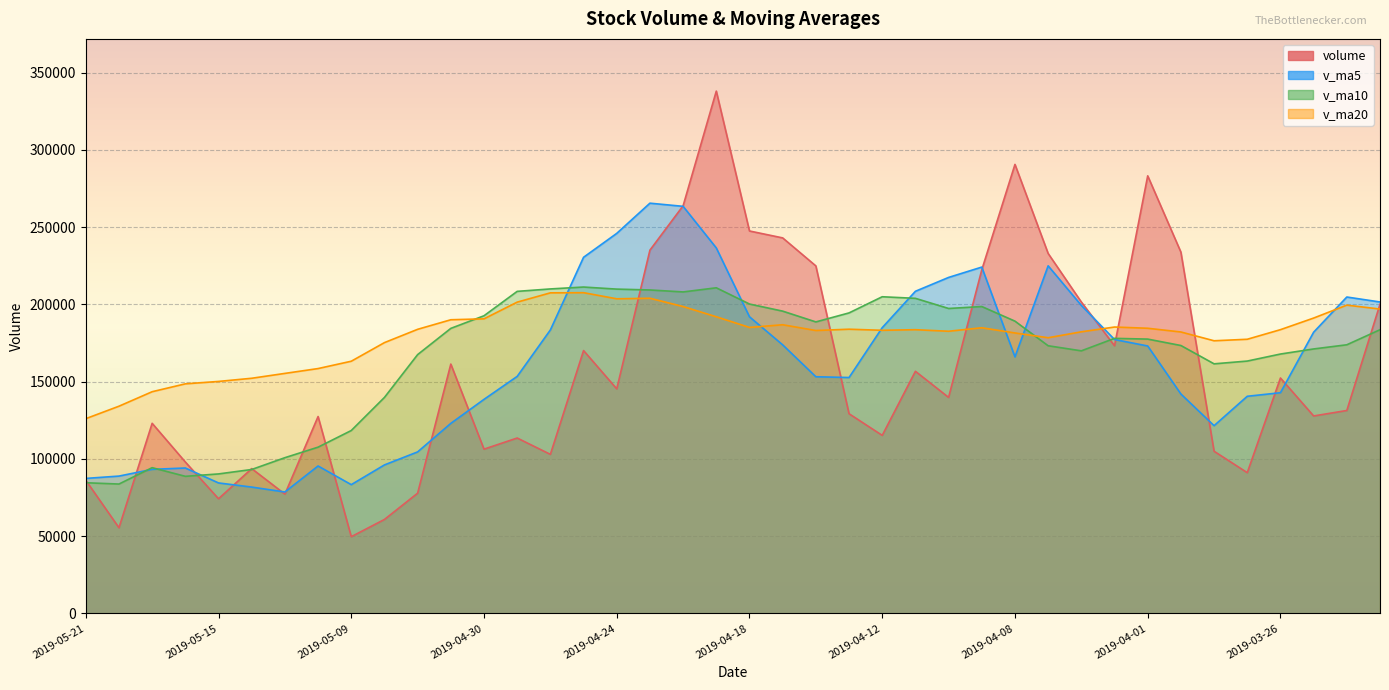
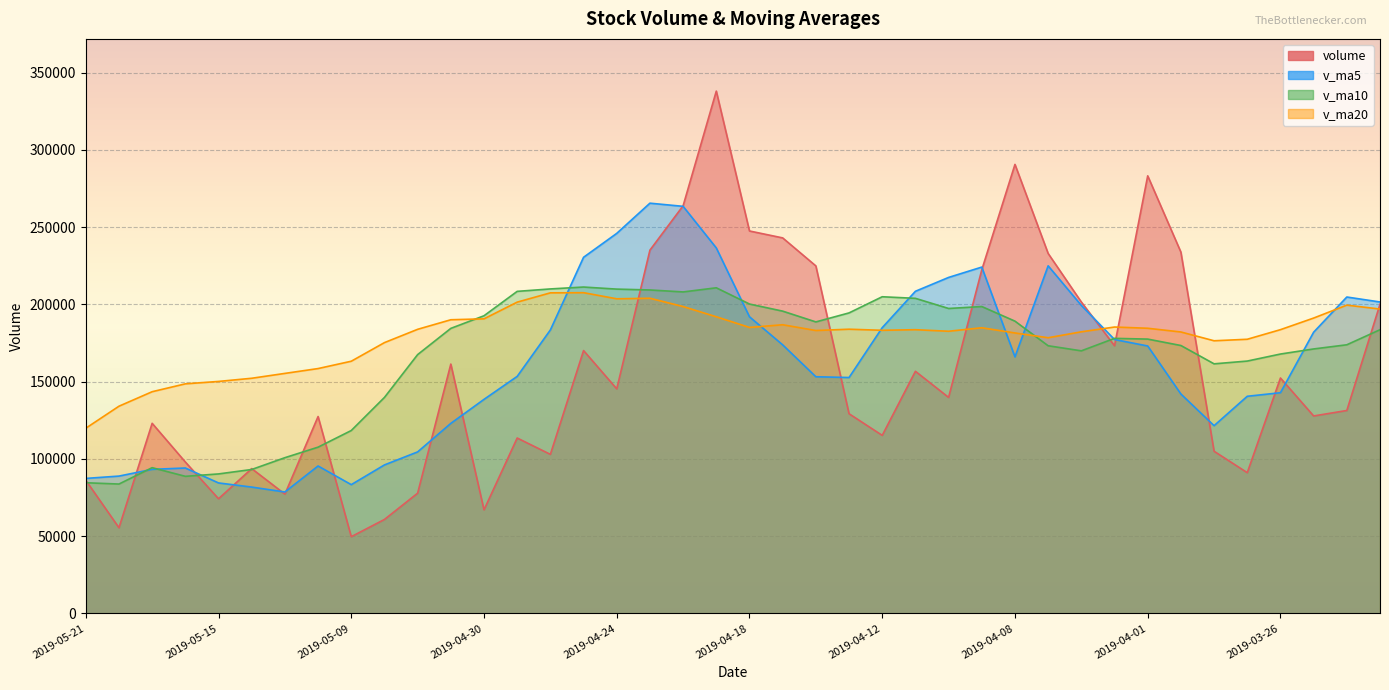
  {
    "volume": {
      "2019-05-15": 74000,
      "2019-05-09": 50000,
-     "2019-04-30": 106000,
+     "2019-04-30": 67000,
      "2019-04-24": 145000,
      "2019-04-18": 248000,
      "2019-04-12": 115000,
      "2019-04-08": 291000,
      "2019-04-01": 283000,
      "2019-03-26": 152000
    },
    "v_ma5": {
      "2019-05-15": 84000,
      "2019-05-09": 83000,
      "2019-04-30": 139000,
      "2019-04-24": 246000,
      "2019-04-18": 192000,
      "2019-04-12": 185000,
      "2019-04-08": 166000,
      "2019-04-01": 173000,
      "2019-03-26": 143000
    },
    "v_ma10": {
      "2019-05-15": 90000,
      "2019-05-09": 118000,
      "2019-04-30": 193000,
      "2019-04-24": 210000,
      "2019-04-18": 200000,
      "2019-04-12": 205000,
      "2019-04-08": 189000,
      "2019-04-01": 178000,
      "2019-03-26": 168000
    },
    "v_ma20": {
-     "2019-05-21": 126000,
+     "2019-05-21": 120000,
      "2019-05-15": 150000,
      "2019-05-09": 163000,
      "2019-04-30": 191000,
      "2019-04-24": 204000,
      "2019-04-18": 185000,
      "2019-04-12": 183000,
      "2019-04-08": 182000,
      "2019-04-01": 185000,
      "2019-03-26": 184000
    }
  }
